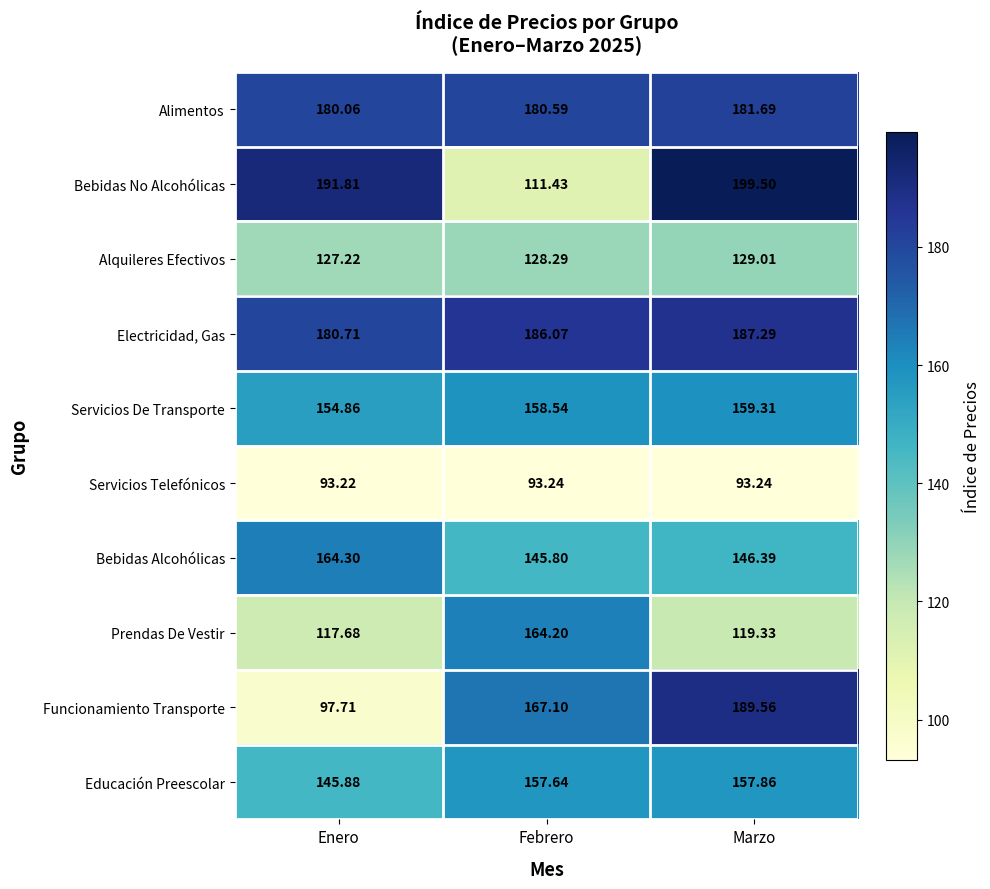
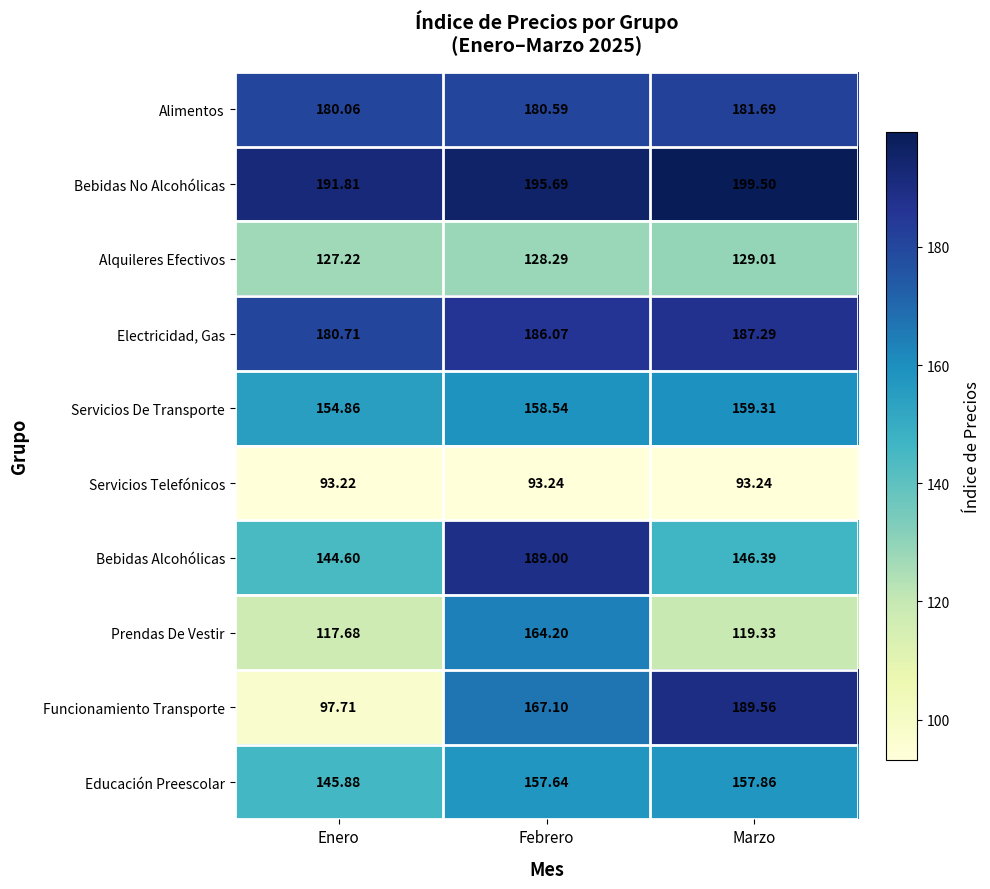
  {
    "Alimentos": {
      "Enero": 180.06,
      "Febrero": 180.59,
      "Marzo": 181.69
    },
    "Bebidas No Alcohólicas": {
      "Enero": 191.81,
-     "Febrero": 111.43,
+     "Febrero": 195.69,
      "Marzo": 199.50
    },
    "Alquileres Efectivos": {
      "Enero": 127.22,
      "Febrero": 128.29,
      "Marzo": 129.01
    },
    "Electricidad, Gas": {
      "Enero": 180.71,
      "Febrero": 186.07,
      "Marzo": 187.29
    },
    "Servicios De Transporte": {
      "Enero": 154.86,
      "Febrero": 158.54,
      "Marzo": 159.31
    },
    "Servicios Telefónicos": {
      "Enero": 93.22,
      "Febrero": 93.24,
      "Marzo": 93.24
    },
    "Bebidas Alcohólicas": {
-     "Enero": 164.30,
-     "Febrero": 145.80,
+     "Enero": 144.60,
+     "Febrero": 189.00,
      "Marzo": 146.39
    },
    "Prendas De Vestir": {
      "Enero": 117.68,
      "Febrero": 164.20,
      "Marzo": 119.33
    },
    "Funcionamiento Transporte": {
      "Enero": 97.71,
      "Febrero": 167.10,
      "Marzo": 189.56
    },
    "Educación Preescolar": {
      "Enero": 145.88,
      "Febrero": 157.64,
      "Marzo": 157.86
    }
  }
